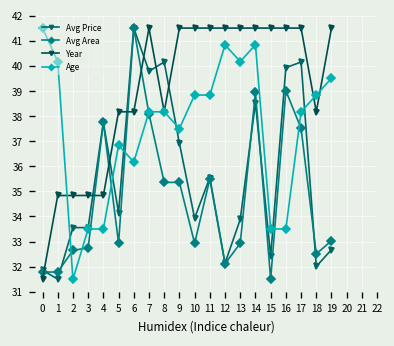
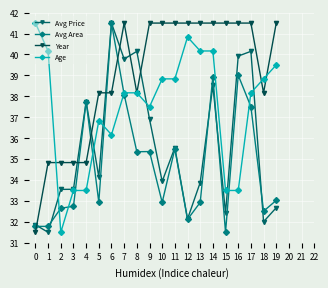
  {
    "Age": {
      "2": 31.5,
      "4": 33.5,
      "5": 36.8,
      "6": 36.2,
      "9": 37.5,
      "10": 38.8,
      "11": 38.8,
      "12": 40.8,
      "13": 40.2,
-     "14": 40.8,
+     "14": 40.2,
      "15": 33.5,
      "16": 33.5,
      "17": 38.2,
      "18": 38.8,
      "19": 39.5
    }
  }
